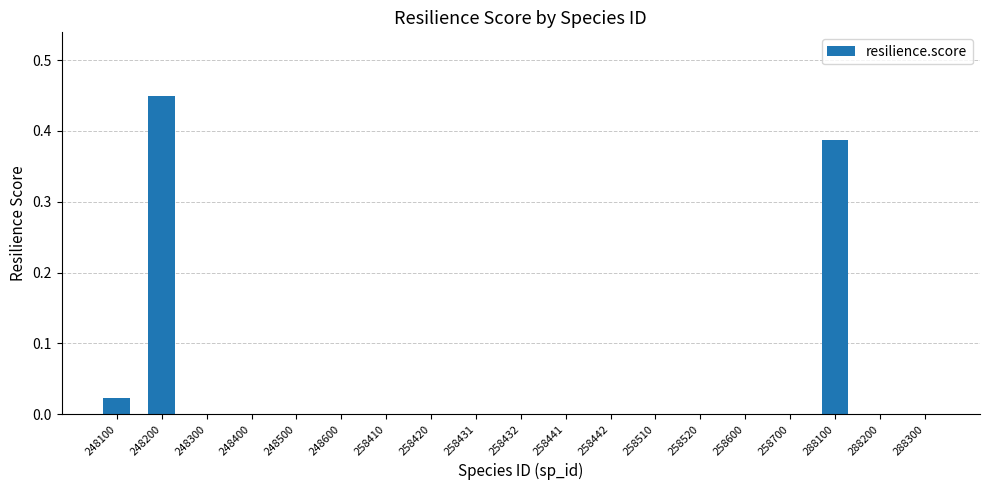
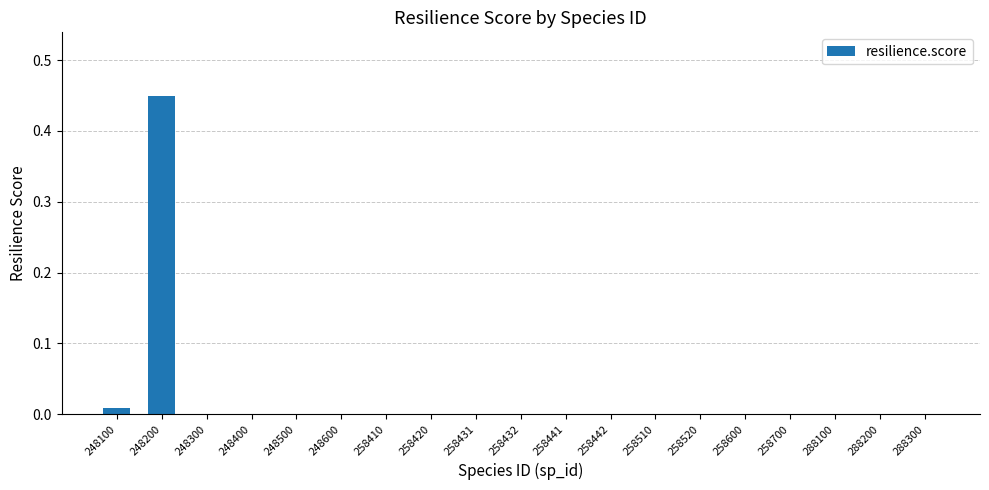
  {
-   "248100": 0.02,
+   "248100": 0.01,
    "248200": 0.45,
    "248300": 0.00,
    "248400": 0.00,
    "248500": 0.00,
    "248600": 0.00,
    "258410": 0.00,
    "258420": 0.00,
    "258431": 0.00,
    "258432": 0.00,
    "258441": 0.00,
    "258442": 0.00,
    "258510": 0.00,
    "258520": 0.00,
    "258600": 0.00,
    "258700": 0.00,
-   "288100": 0.39,
+   "288100": 0.00,
    "288200": 0.00,
    "288300": 0.00
  }
